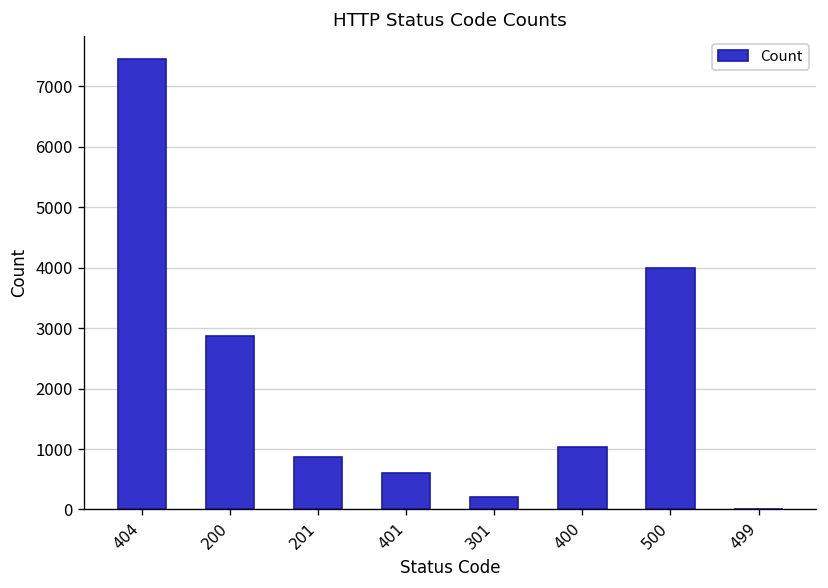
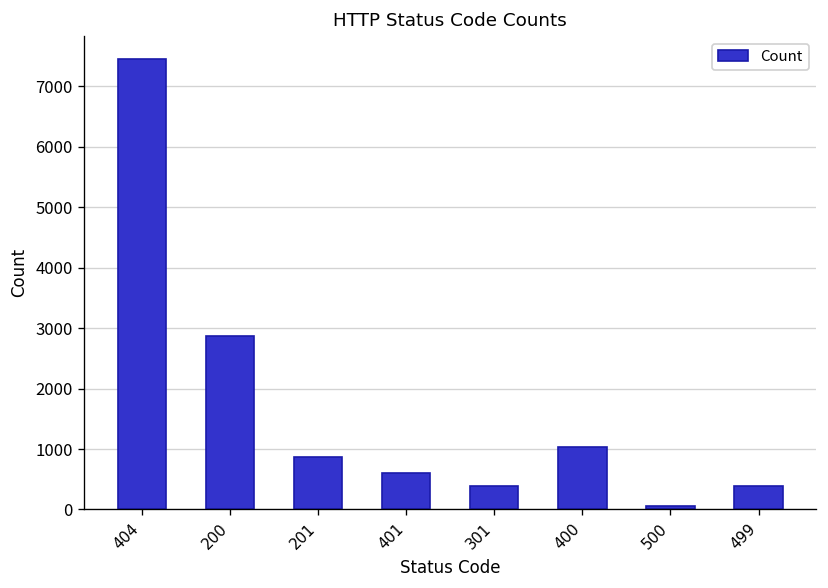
  {
    "404": 7500,
    "200": 2900,
    "201": 900,
    "401": 600,
-   "301": 200,
+   "301": 400,
    "400": 1000,
-   "500": 4000,
-   "499": 0
+   "500": 100,
+   "499": 400
  }
